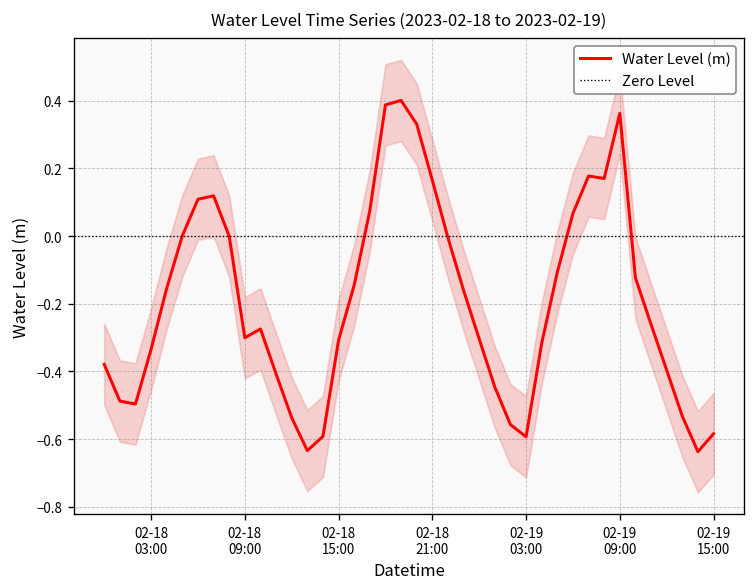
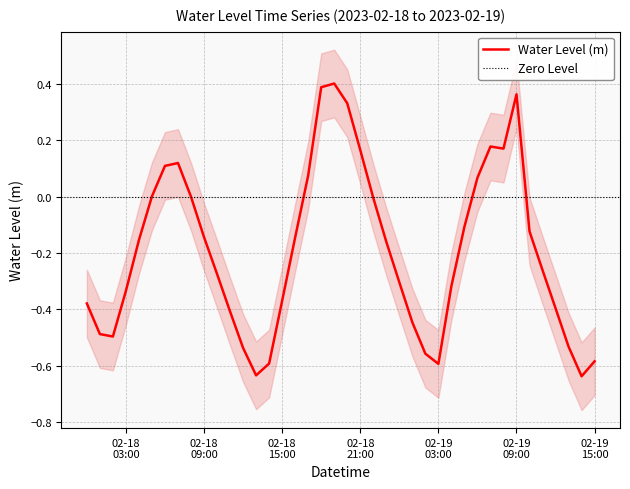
  {
    "Water Level (m)": {
      "02-18 03:00": -0.33,
-     "02-18 09:00": -0.30,
-     "02-18 15:00": -0.31,
+     "02-18 09:00": -0.14,
+     "02-18 15:00": -0.37,
      "02-18 21:00": 0.17,
      "02-19 03:00": -0.59,
      "02-19 09:00": 0.36,
      "02-19 15:00": -0.58
    }
  }
